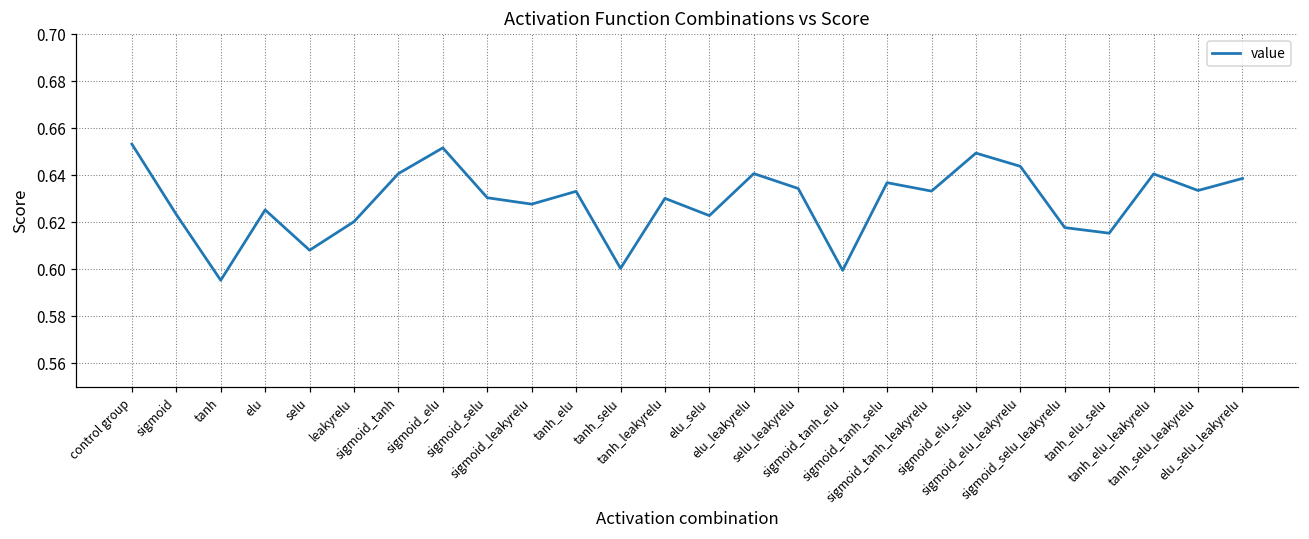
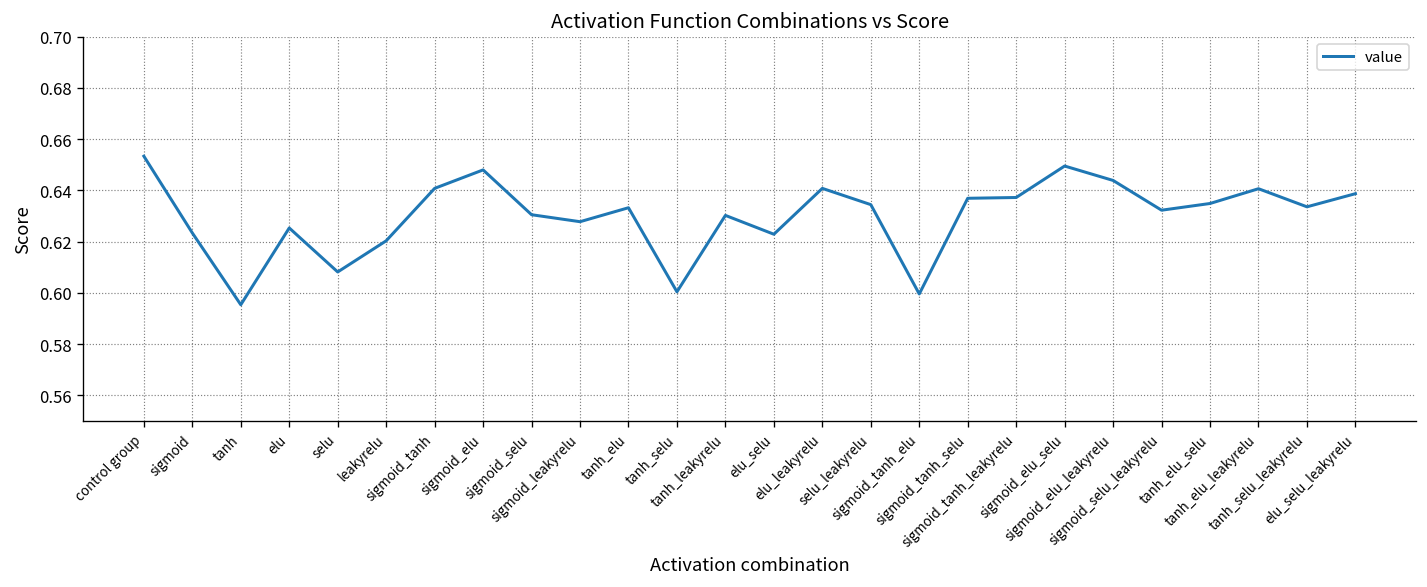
  {
    "control group": 0.653,
    "sigmoid": 0.623,
    "tanh": 0.595,
    "elu": 0.625,
    "selu": 0.608,
    "leakyrelu": 0.620,
    "sigmoid_tanh": 0.641,
-   "sigmoid_elu": 0.652,
+   "sigmoid_elu": 0.648,
    "sigmoid_selu": 0.630,
    "sigmoid_leakyrelu": 0.628,
    "tanh_elu": 0.633,
    "tanh_selu": 0.600,
    "tanh_leakyrelu": 0.630,
    "elu_selu": 0.623,
    "elu_leakyrelu": 0.641,
    "selu_leakyrelu": 0.634,
    "sigmoid_tanh_elu": 0.600,
    "sigmoid_tanh_selu": 0.637,
-   "sigmoid_tanh_leakyrelu": 0.633,
+   "sigmoid_tanh_leakyrelu": 0.637,
    "sigmoid_elu_selu": 0.649,
    "sigmoid_elu_leakyrelu": 0.644,
-   "sigmoid_selu_leakyrelu": 0.618,
-   "tanh_elu_selu": 0.615,
+   "sigmoid_selu_leakyrelu": 0.632,
+   "tanh_elu_selu": 0.635,
    "tanh_elu_leakyrelu": 0.641,
    "tanh_selu_leakyrelu": 0.634,
    "elu_selu_leakyrelu": 0.639
  }
